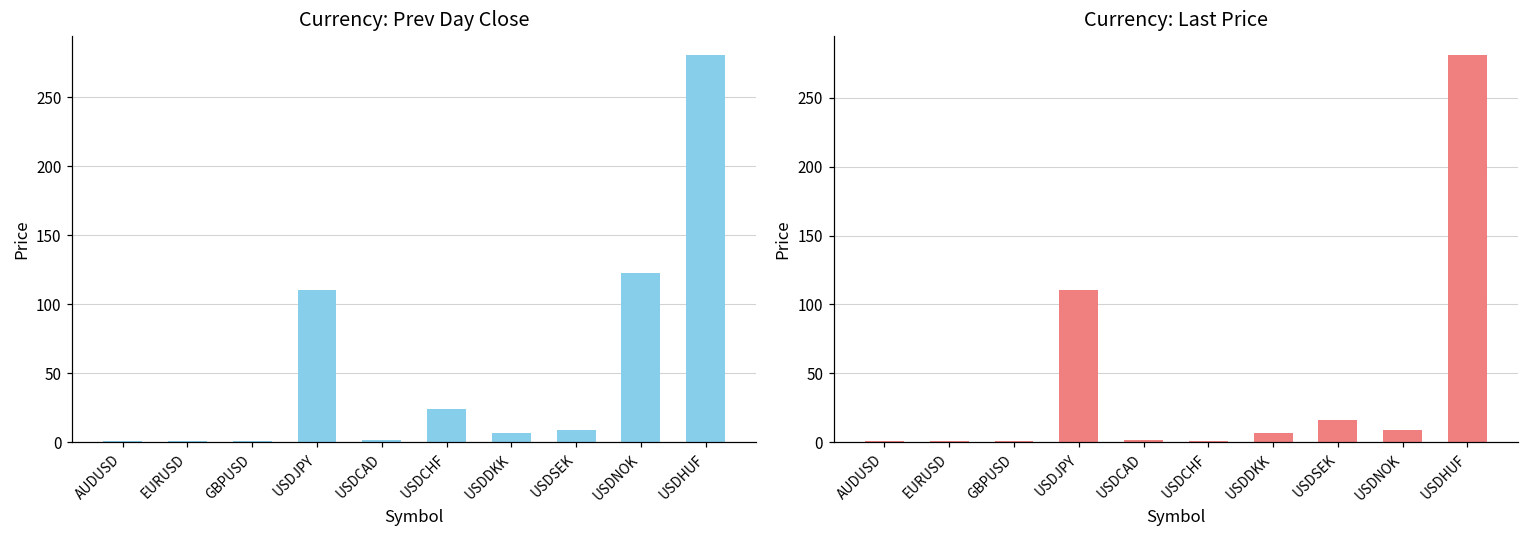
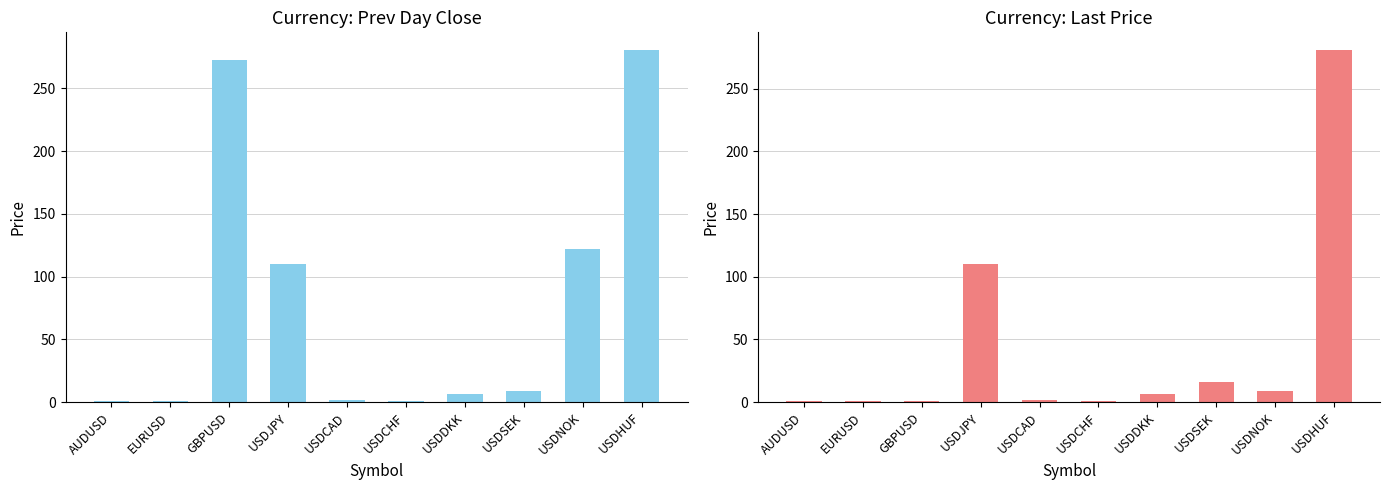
  {
    "Currency: Prev Day Close": {
-     "GBPUSD": 1,
+     "GBPUSD": 273,
      "USDJPY": 110,
-     "USDCHF": 24,
+     "USDCHF": 1,
      "USDDKK": 7,
      "USDSEK": 9,
      "USDNOK": 122,
      "USDHUF": 281
    },
    "Currency: Last Price": {
      "USDJPY": 110,
      "USDDKK": 7,
      "USDSEK": 16,
      "USDNOK": 9,
      "USDHUF": 281
    }
  }
